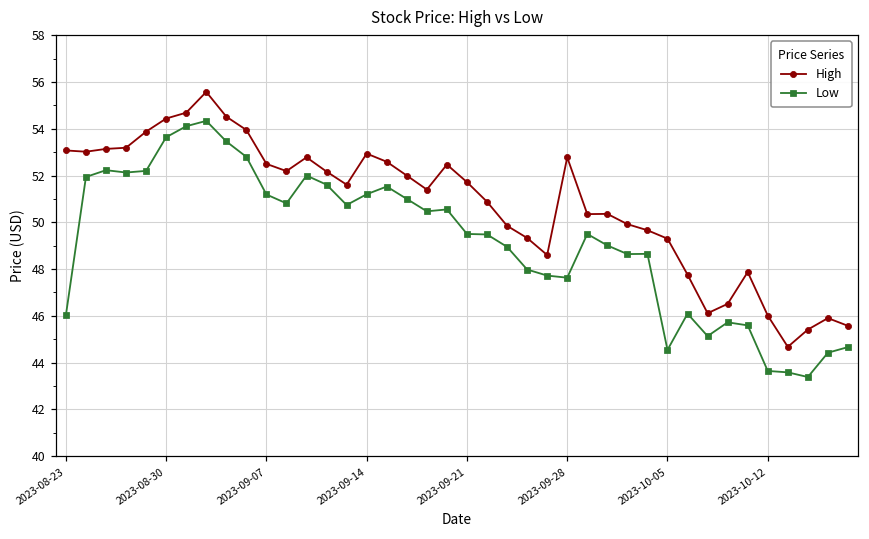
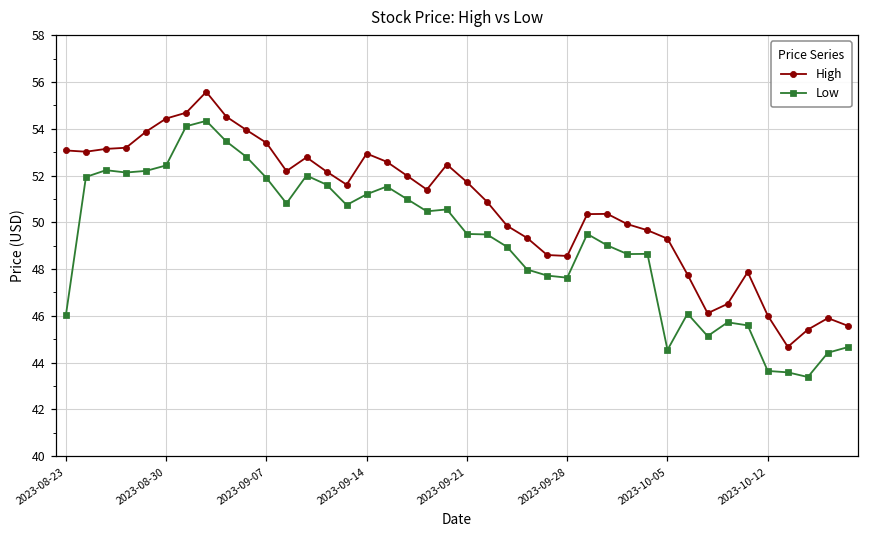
  {
    "High": {
      "2023-08-23": 53.1,
      "2023-08-30": 54.4,
-     "2023-09-07": 52.5,
+     "2023-09-07": 53.4,
      "2023-09-14": 52.9,
      "2023-09-21": 51.7,
-     "2023-09-28": 52.8,
+     "2023-09-28": 48.6,
      "2023-10-05": 49.3,
      "2023-10-12": 46.0
    },
    "Low": {
      "2023-08-23": 46.0,
-     "2023-08-30": 53.6,
-     "2023-09-07": 51.2,
+     "2023-08-30": 52.4,
+     "2023-09-07": 51.9,
      "2023-09-14": 51.2,
      "2023-09-21": 49.5,
      "2023-09-28": 47.6,
      "2023-10-05": 44.5,
      "2023-10-12": 43.6
    }
  }
